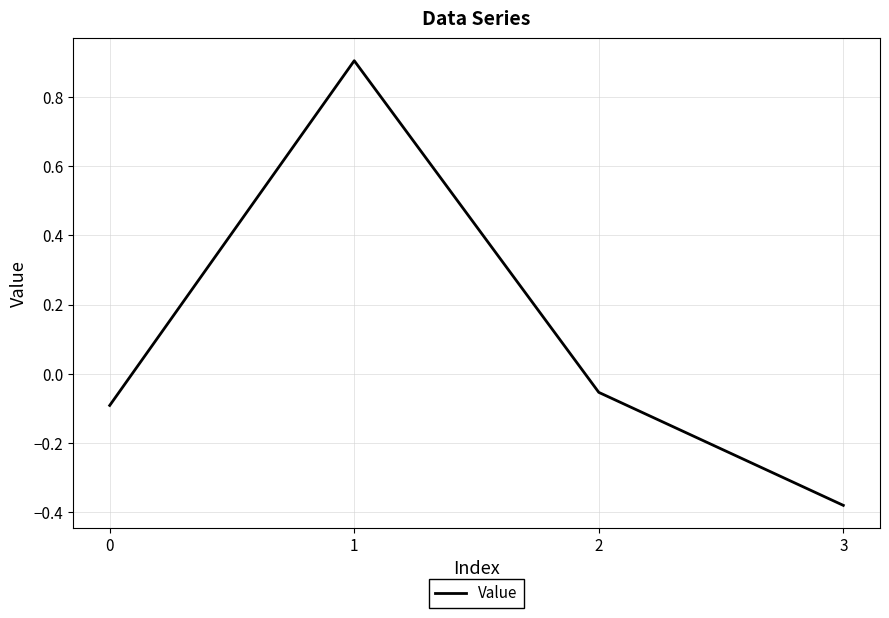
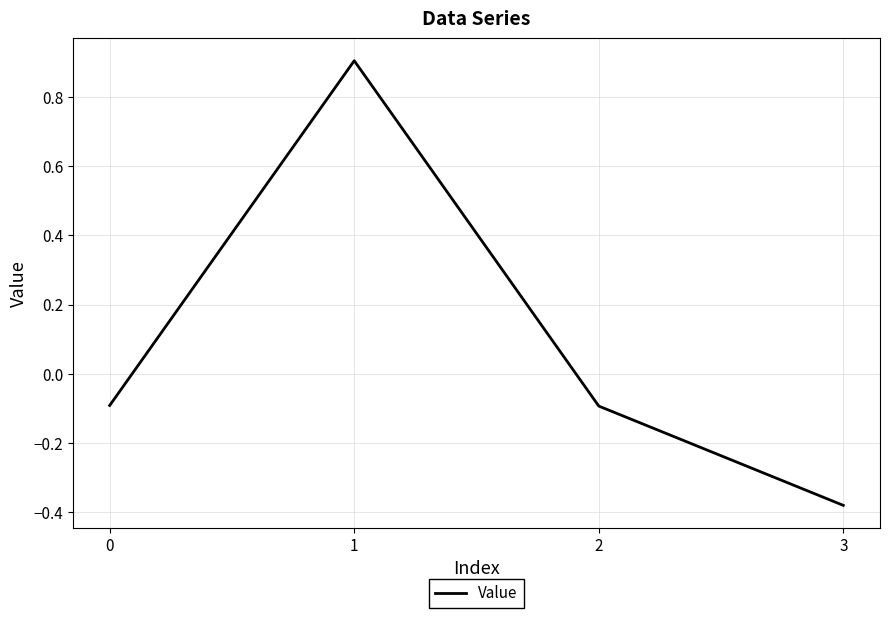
  {
    "0": -0.09,
    "1": 0.91,
-   "2": -0.05,
+   "2": -0.09,
    "3": -0.38
  }
